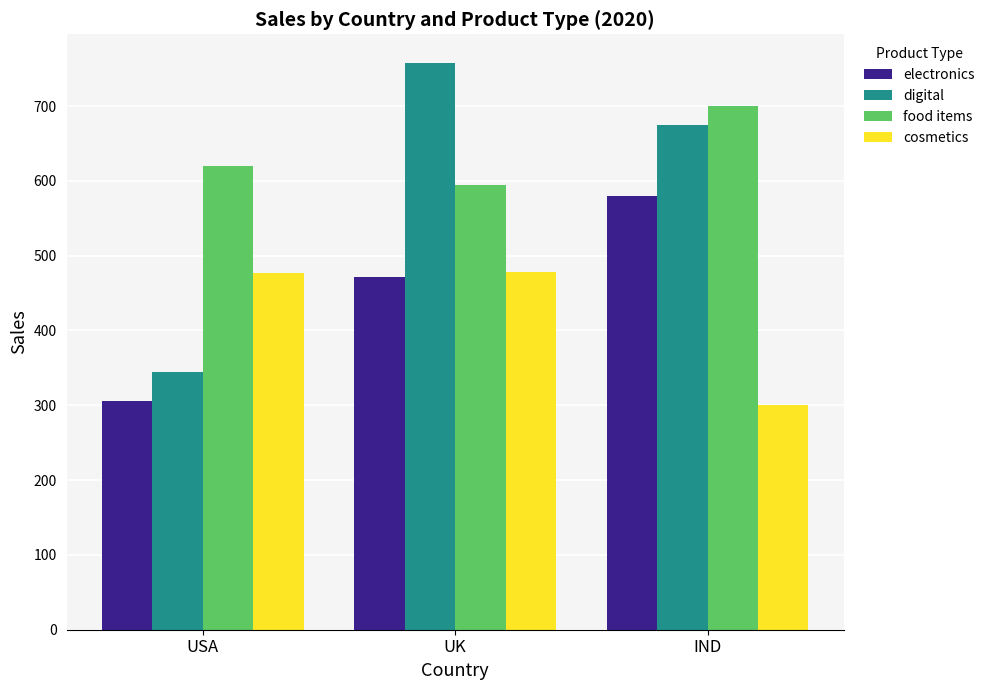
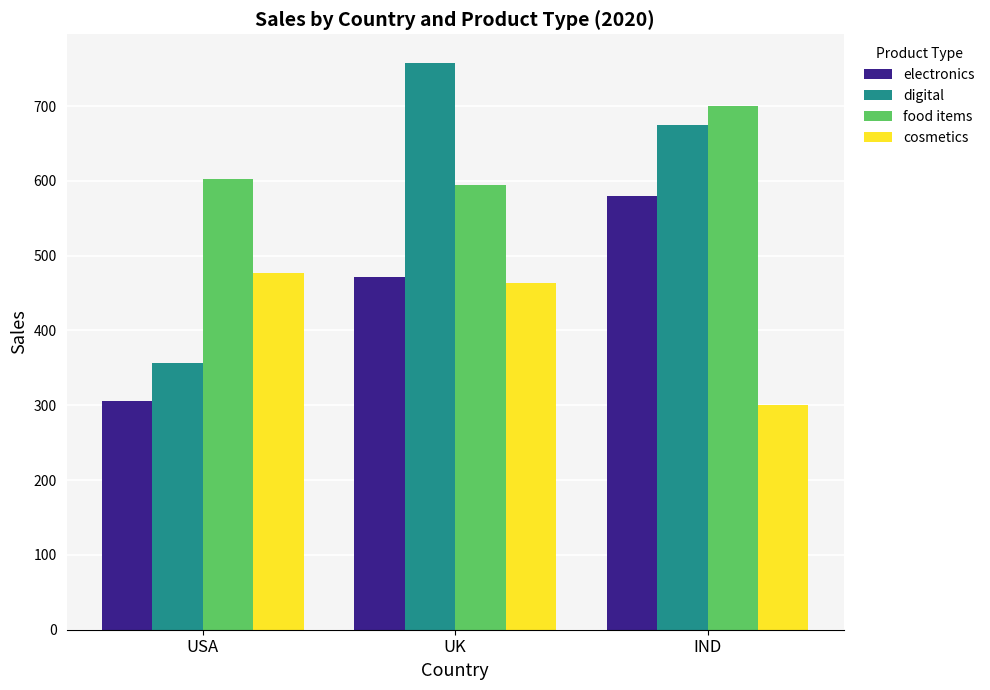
  {
    "electronics": {
      "USA": 310,
      "UK": 470,
      "IND": 580
    },
    "digital": {
-     "USA": 340,
+     "USA": 360,
      "UK": 760,
      "IND": 670
    },
    "food items": {
-     "USA": 620,
+     "USA": 600,
      "UK": 590,
      "IND": 700
    },
    "cosmetics": {
      "USA": 480,
-     "UK": 480,
+     "UK": 460,
      "IND": 300
    }
  }
